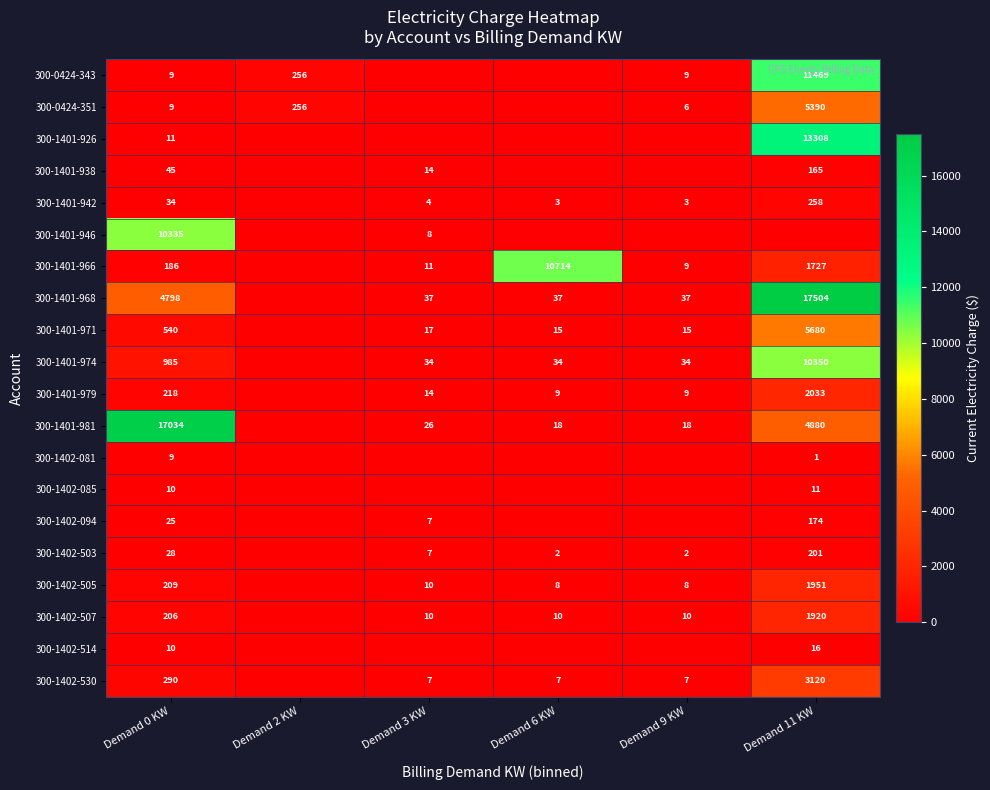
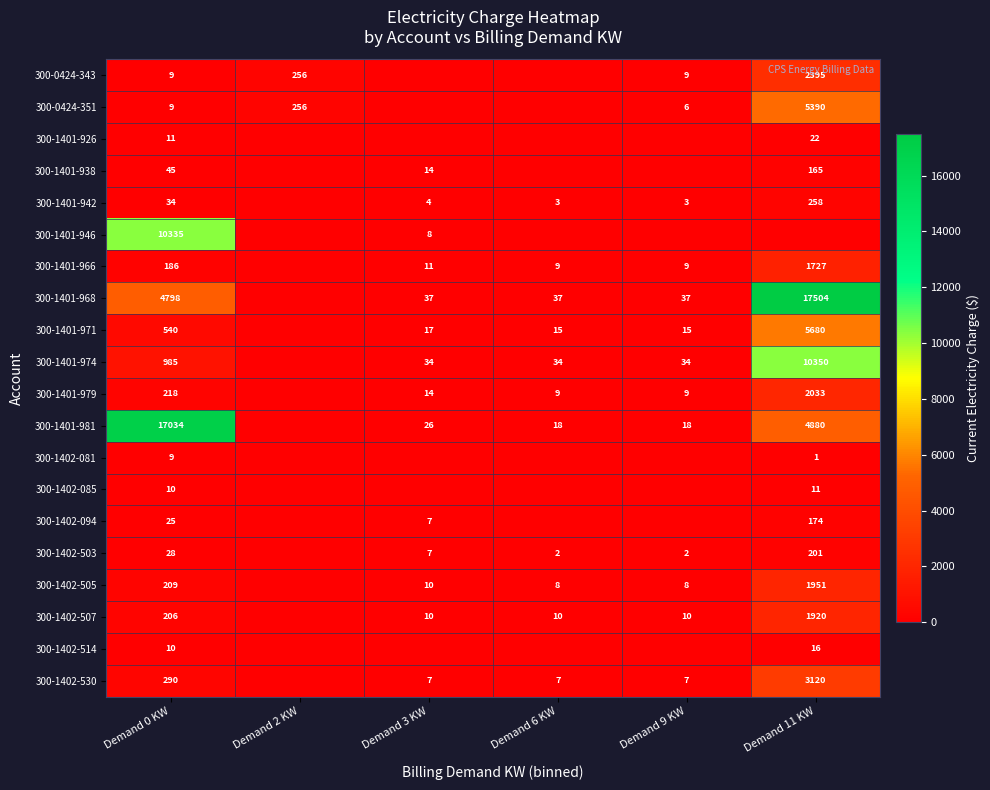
  {
    "300-0424-343": {
      "Demand 0 KW": 9,
      "Demand 2 KW": 256,
      "Demand 9 KW": 9,
-     "Demand 11 KW": 11469
+     "Demand 11 KW": 2395
    },
    "300-0424-351": {
      "Demand 0 KW": 9,
      "Demand 2 KW": 256,
      "Demand 9 KW": 6,
      "Demand 11 KW": 5390
    },
    "300-1401-926": {
      "Demand 0 KW": 11,
-     "Demand 11 KW": 13308
+     "Demand 11 KW": 22
    },
    "300-1401-938": {
      "Demand 0 KW": 45,
      "Demand 3 KW": 14,
      "Demand 11 KW": 165
    },
    "300-1401-942": {
      "Demand 0 KW": 34,
      "Demand 3 KW": 4,
      "Demand 6 KW": 3,
      "Demand 9 KW": 3,
      "Demand 11 KW": 258
    },
    "300-1401-946": {
      "Demand 0 KW": 10335,
      "Demand 3 KW": 8
    },
    "300-1401-966": {
      "Demand 0 KW": 186,
      "Demand 3 KW": 11,
-     "Demand 6 KW": 10714,
+     "Demand 6 KW": 9,
      "Demand 9 KW": 9,
      "Demand 11 KW": 1727
    },
    "300-1401-968": {
      "Demand 0 KW": 4798,
      "Demand 3 KW": 37,
      "Demand 6 KW": 37,
      "Demand 9 KW": 37,
      "Demand 11 KW": 17504
    },
    "300-1401-971": {
      "Demand 0 KW": 540,
      "Demand 3 KW": 17,
      "Demand 6 KW": 15,
      "Demand 9 KW": 15,
      "Demand 11 KW": 5680
    },
    "300-1401-974": {
      "Demand 0 KW": 985,
      "Demand 3 KW": 34,
      "Demand 6 KW": 34,
      "Demand 9 KW": 34,
      "Demand 11 KW": 10350
    },
    "300-1401-979": {
      "Demand 0 KW": 218,
      "Demand 3 KW": 14,
      "Demand 6 KW": 9,
      "Demand 9 KW": 9,
      "Demand 11 KW": 2033
    },
    "300-1401-981": {
      "Demand 0 KW": 17034,
      "Demand 3 KW": 26,
      "Demand 6 KW": 18,
      "Demand 9 KW": 18,
      "Demand 11 KW": 4880
    },
    "300-1402-081": {
      "Demand 0 KW": 9,
      "Demand 11 KW": 1
    },
    "300-1402-085": {
      "Demand 0 KW": 10,
      "Demand 11 KW": 11
    },
    "300-1402-094": {
      "Demand 0 KW": 25,
      "Demand 3 KW": 7,
      "Demand 11 KW": 174
    },
    "300-1402-503": {
      "Demand 0 KW": 28,
      "Demand 3 KW": 7,
      "Demand 6 KW": 2,
      "Demand 9 KW": 2,
      "Demand 11 KW": 201
    },
    "300-1402-505": {
      "Demand 0 KW": 209,
      "Demand 3 KW": 10,
      "Demand 6 KW": 8,
      "Demand 9 KW": 8,
      "Demand 11 KW": 1951
    },
    "300-1402-507": {
      "Demand 0 KW": 206,
      "Demand 3 KW": 10,
      "Demand 6 KW": 10,
      "Demand 9 KW": 10,
      "Demand 11 KW": 1920
    },
    "300-1402-514": {
      "Demand 0 KW": 10,
      "Demand 11 KW": 16
    },
    "300-1402-530": {
      "Demand 0 KW": 290,
      "Demand 3 KW": 7,
      "Demand 6 KW": 7,
      "Demand 9 KW": 7,
      "Demand 11 KW": 3120
    }
  }
